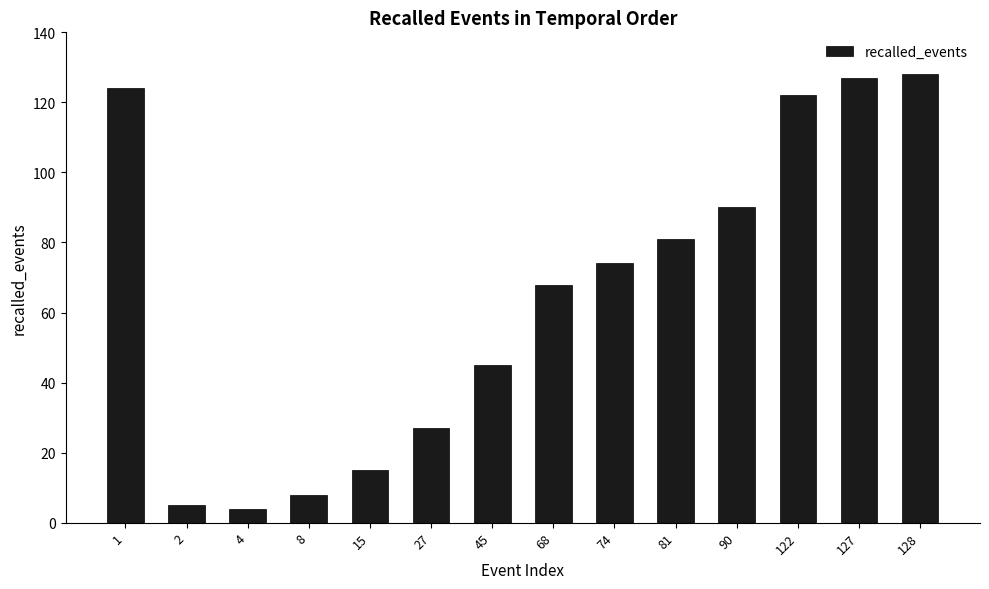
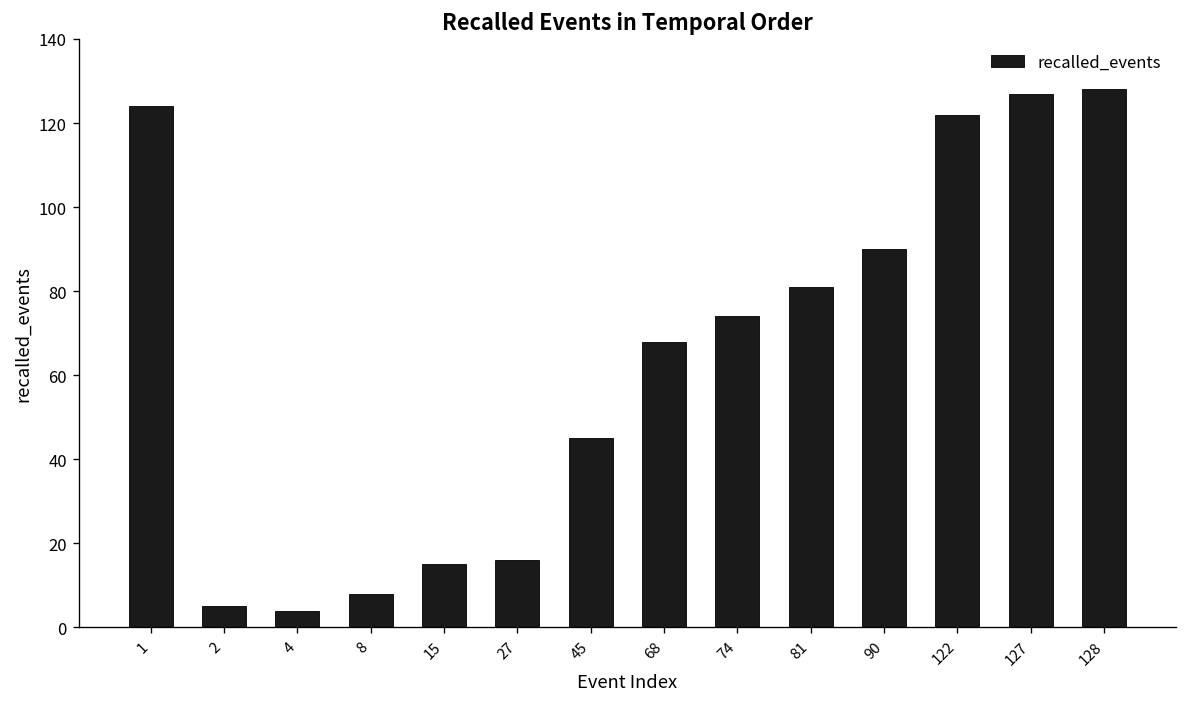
  {
    "1": 124,
    "2": 5,
    "4": 4,
    "8": 8,
    "15": 15,
-   "27": 27,
+   "27": 16,
    "45": 45,
    "68": 68,
    "74": 74,
    "81": 81,
    "90": 90,
    "122": 122,
    "127": 127,
    "128": 128
  }
